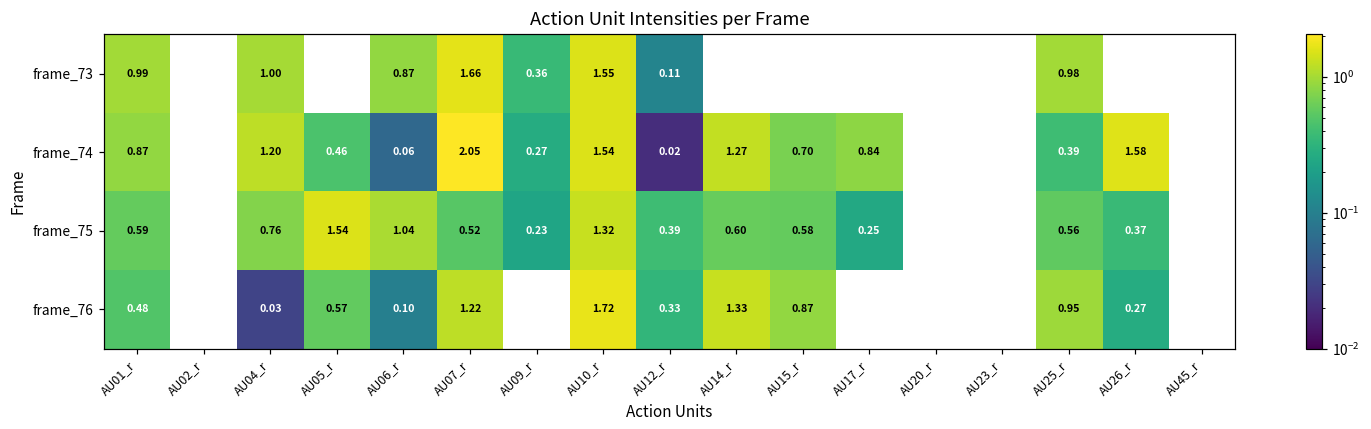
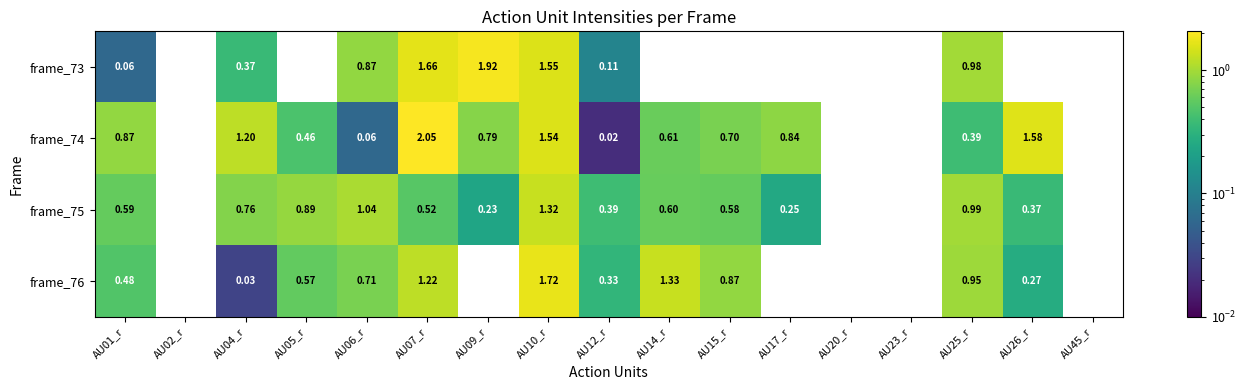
  {
    "frame_73": {
-     "AU01_r": 0.99,
-     "AU04_r": 1.00,
+     "AU01_r": 0.06,
+     "AU04_r": 0.37,
      "AU06_r": 0.87,
      "AU07_r": 1.66,
-     "AU09_r": 0.36,
+     "AU09_r": 1.92,
      "AU10_r": 1.55,
      "AU12_r": 0.11,
      "AU25_r": 0.98
    },
    "frame_74": {
      "AU01_r": 0.87,
      "AU04_r": 1.20,
      "AU05_r": 0.46,
      "AU06_r": 0.06,
      "AU07_r": 2.05,
-     "AU09_r": 0.27,
+     "AU09_r": 0.79,
      "AU10_r": 1.54,
      "AU12_r": 0.02,
-     "AU14_r": 1.27,
+     "AU14_r": 0.61,
      "AU15_r": 0.70,
      "AU17_r": 0.84,
      "AU25_r": 0.39,
      "AU26_r": 1.58
    },
    "frame_75": {
      "AU01_r": 0.59,
      "AU04_r": 0.76,
-     "AU05_r": 1.54,
+     "AU05_r": 0.89,
      "AU06_r": 1.04,
      "AU07_r": 0.52,
      "AU09_r": 0.23,
      "AU10_r": 1.32,
      "AU12_r": 0.39,
      "AU14_r": 0.60,
      "AU15_r": 0.58,
      "AU17_r": 0.25,
-     "AU25_r": 0.56,
+     "AU25_r": 0.99,
      "AU26_r": 0.37
    },
    "frame_76": {
      "AU01_r": 0.48,
      "AU04_r": 0.03,
      "AU05_r": 0.57,
-     "AU06_r": 0.10,
+     "AU06_r": 0.71,
      "AU07_r": 1.22,
      "AU10_r": 1.72,
      "AU12_r": 0.33,
      "AU14_r": 1.33,
      "AU15_r": 0.87,
      "AU25_r": 0.95,
      "AU26_r": 0.27
    }
  }
